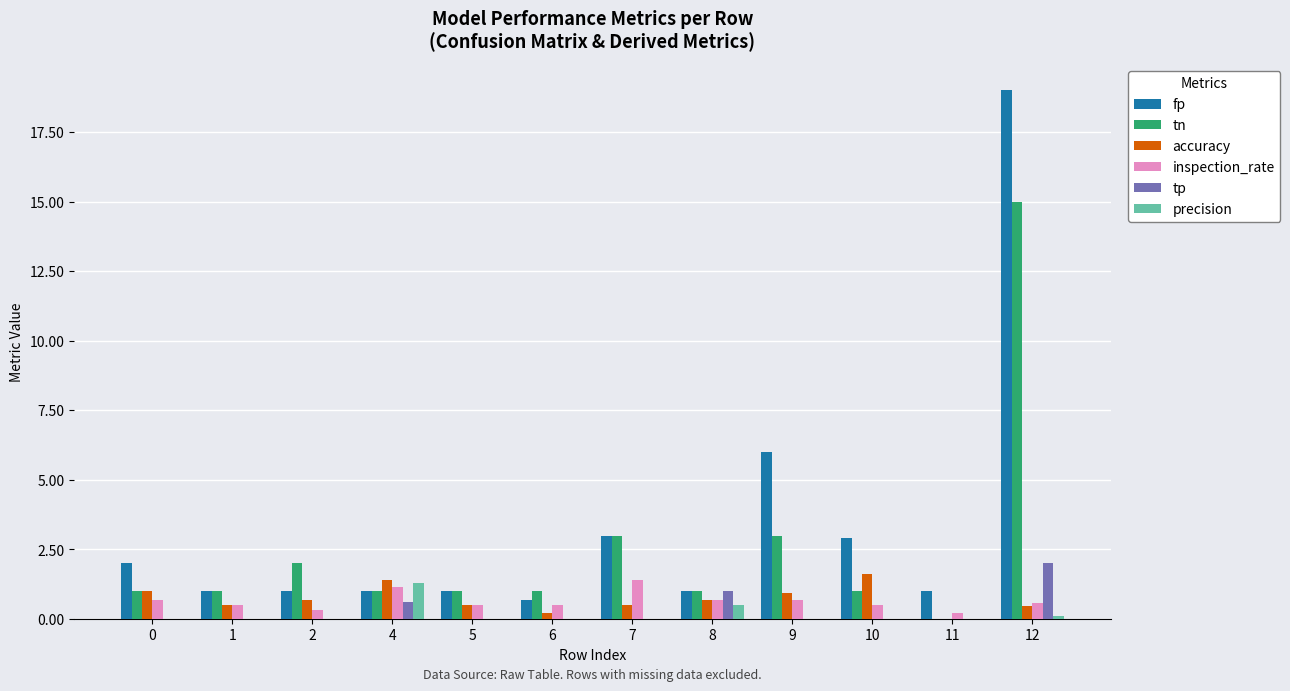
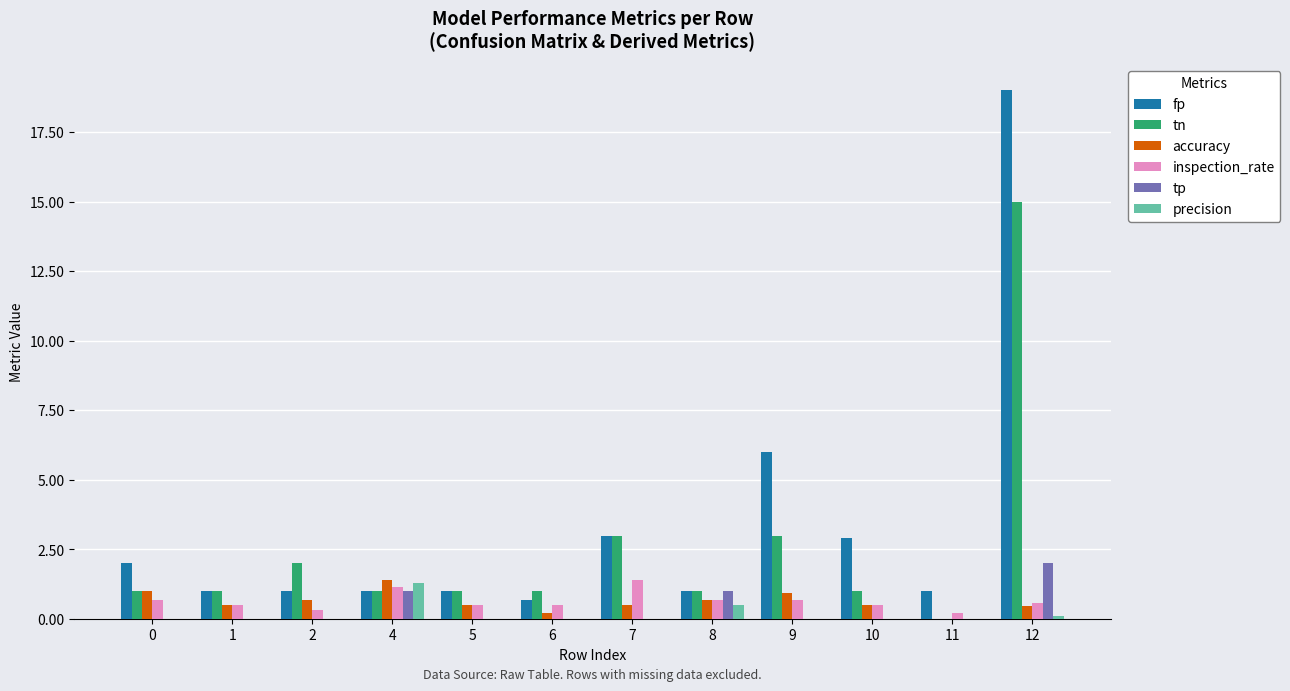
  {
    "fp": {
      "0": 2.0,
      "1": 1.0,
      "2": 1.0,
      "4": 1.0,
      "5": 1.0,
      "6": 0.7,
      "7": 3.0,
      "8": 1.0,
      "9": 6.0,
      "10": 2.9,
      "11": 1.0,
      "12": 19.0
    },
    "tn": {
      "0": 1.0,
      "1": 1.0,
      "2": 2.0,
      "4": 1.0,
      "5": 1.0,
      "6": 1.0,
      "7": 3.0,
      "8": 1.0,
      "9": 3.0,
      "10": 1.0,
      "11": 0.0,
      "12": 15.0
    },
    "accuracy": {
      "0": 1.0,
      "1": 0.5,
      "2": 0.7,
      "4": 1.4,
      "5": 0.5,
      "6": 0.2,
      "7": 0.5,
      "8": 0.7,
      "9": 0.9,
-     "10": 1.6,
+     "10": 0.5,
      "11": 0.0,
      "12": 0.5
    },
    "inspection_rate": {
      "0": 0.7,
      "1": 0.5,
      "2": 0.3,
      "4": 1.1,
      "5": 0.5,
      "6": 0.5,
      "7": 1.4,
      "8": 0.7,
      "9": 0.7,
      "10": 0.5,
      "11": 0.2,
      "12": 0.6
    },
    "tp": {
      "0": 0.0,
      "1": 0.0,
      "2": 0.0,
-     "4": 0.6,
+     "4": 1.0,
      "5": 0.0,
      "6": 0.0,
      "7": 0.0,
      "8": 1.0,
      "9": 0.0,
      "10": 0.0,
      "11": 0.0,
      "12": 2.0
    },
    "precision": {
      "0": 0.0,
      "1": 0.0,
      "2": 0.0,
      "4": 1.3,
      "5": 0.0,
      "6": 0.0,
      "7": 0.0,
      "8": 0.5,
      "9": 0.0,
      "10": 0.0,
      "11": 0.0,
      "12": 0.1
    }
  }
